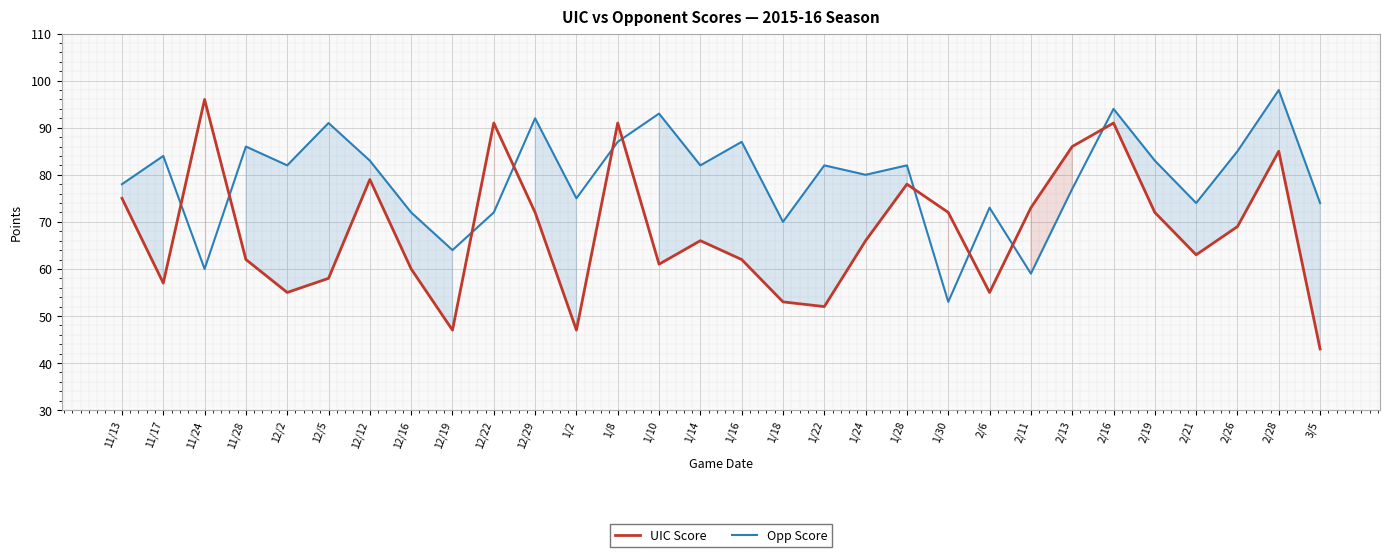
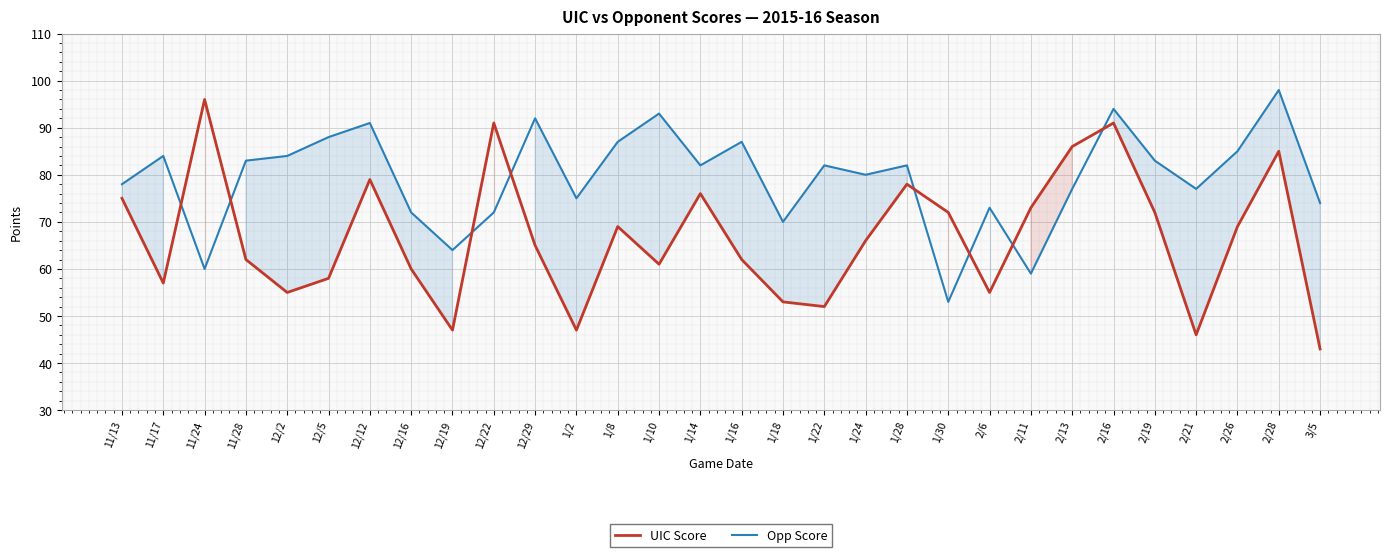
  {
    "UIC Score": {
      "11/13": 75,
      "11/17": 57,
      "11/24": 96,
      "11/28": 62,
      "12/2": 55,
      "12/5": 58,
      "12/12": 79,
      "12/16": 60,
      "12/19": 47,
      "12/22": 91,
-     "12/29": 72,
+     "12/29": 65,
      "1/2": 47,
-     "1/8": 91,
+     "1/8": 69,
      "1/10": 61,
-     "1/14": 66,
+     "1/14": 76,
      "1/16": 62,
      "1/18": 53,
      "1/22": 52,
      "1/24": 66,
      "1/28": 78,
      "1/30": 72,
      "2/6": 55,
      "2/11": 73,
      "2/13": 86,
      "2/16": 91,
      "2/19": 72,
-     "2/21": 63,
+     "2/21": 46,
      "2/26": 69,
      "2/28": 85,
      "3/5": 43
    },
    "Opp Score": {
      "11/13": 78,
      "11/17": 84,
      "11/24": 60,
-     "11/28": 86,
-     "12/2": 82,
-     "12/5": 91,
-     "12/12": 83,
+     "11/28": 83,
+     "12/2": 84,
+     "12/5": 88,
+     "12/12": 91,
      "12/16": 72,
      "12/19": 64,
      "12/22": 72,
      "12/29": 92,
      "1/2": 75,
      "1/8": 87,
      "1/10": 93,
      "1/14": 82,
      "1/16": 87,
      "1/18": 70,
      "1/22": 82,
      "1/24": 80,
      "1/28": 82,
      "1/30": 53,
      "2/6": 73,
      "2/11": 59,
      "2/13": 77,
      "2/16": 94,
      "2/19": 83,
-     "2/21": 74,
+     "2/21": 77,
      "2/26": 85,
      "2/28": 98,
      "3/5": 74
    }
  }
